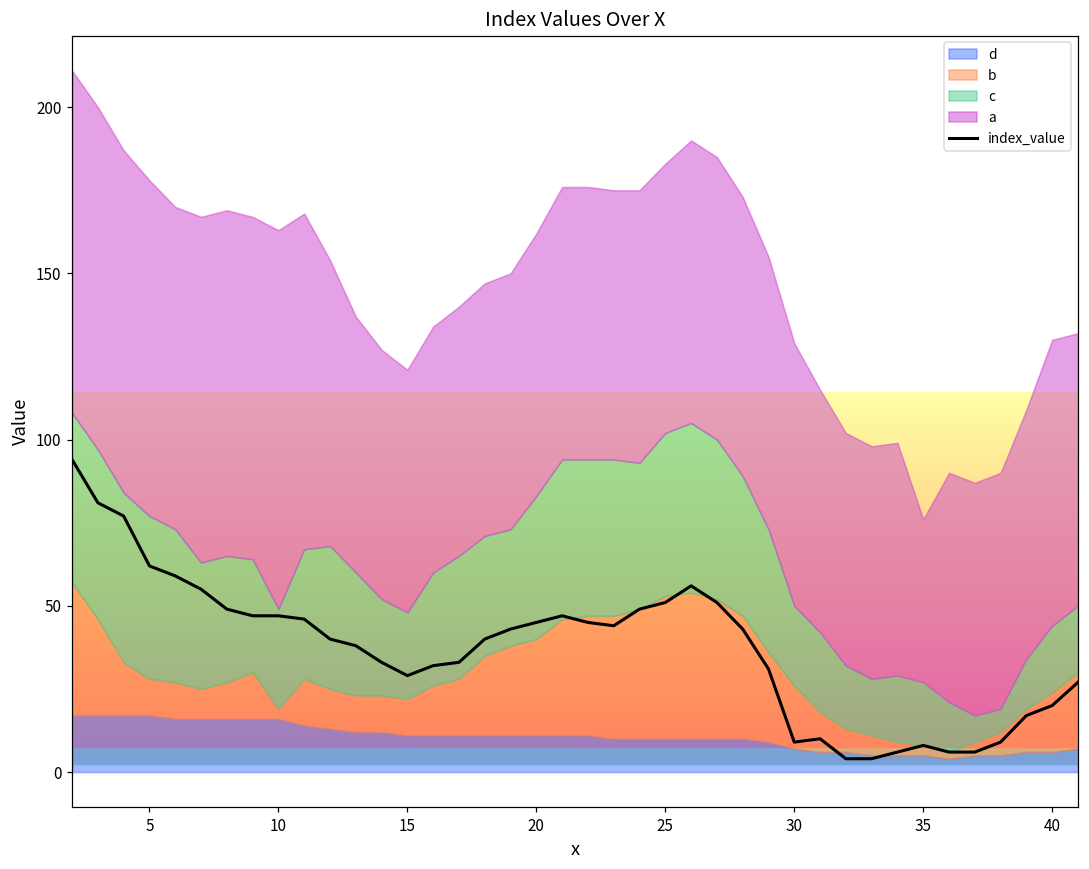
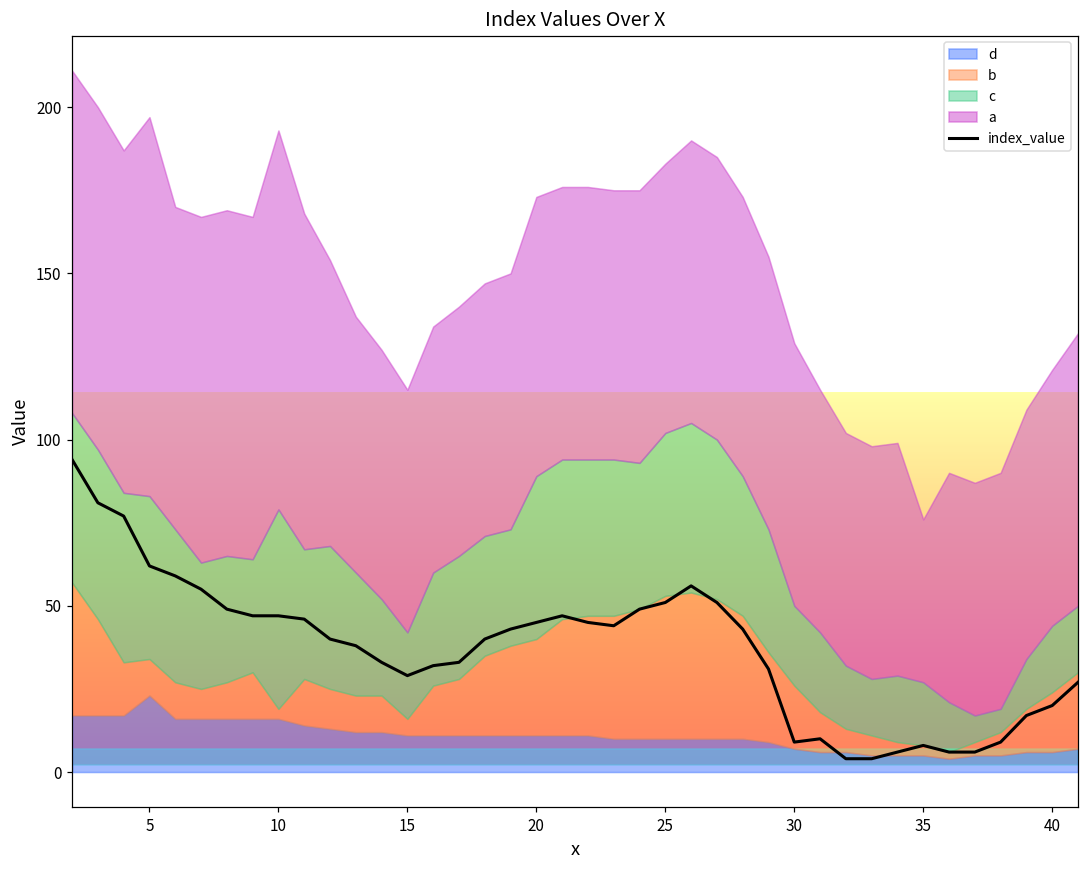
  {
    "d": {
-     "5": 17,
+     "5": 23,
      "10": 16,
      "15": 11,
      "20": 11,
      "25": 10
    },
    "index_value": {
      "5": 62,
      "10": 47,
      "15": 29,
      "20": 45,
      "25": 51,
      "30": 9,
      "40": 20
    },
    "b": {
      "5": 11,
      "10": 3,
-     "15": 11,
+     "15": 5,
      "20": 29,
      "25": 43,
      "30": 19,
      "40": 18
    },
    "c": {
      "5": 49,
-     "10": 30,
+     "10": 60,
      "15": 26,
-     "20": 43,
+     "20": 49,
      "25": 49,
      "30": 24,
      "35": 19,
      "40": 20
    },
    "a": {
-     "5": 101,
+     "5": 114,
      "10": 114,
      "15": 73,
-     "20": 79,
+     "20": 84,
      "25": 81,
      "30": 79,
      "35": 49,
-     "40": 86
+     "40": 77
    }
  }
